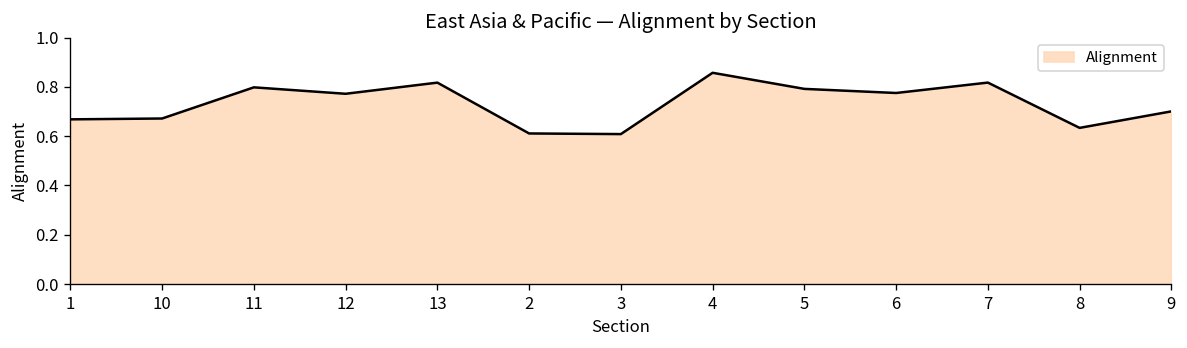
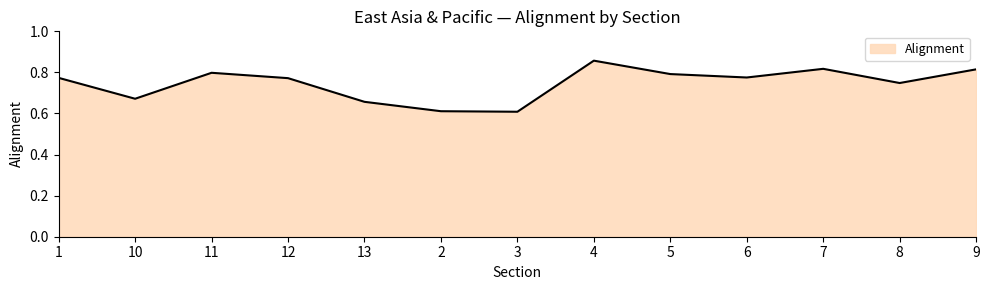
  {
-   "1": 0.67,
+   "1": 0.77,
    "10": 0.67,
    "11": 0.80,
    "12": 0.77,
-   "13": 0.82,
+   "13": 0.66,
    "2": 0.61,
    "3": 0.61,
    "4": 0.86,
    "5": 0.79,
    "6": 0.78,
    "7": 0.82,
-   "8": 0.63,
-   "9": 0.70
+   "8": 0.75,
+   "9": 0.81
  }
